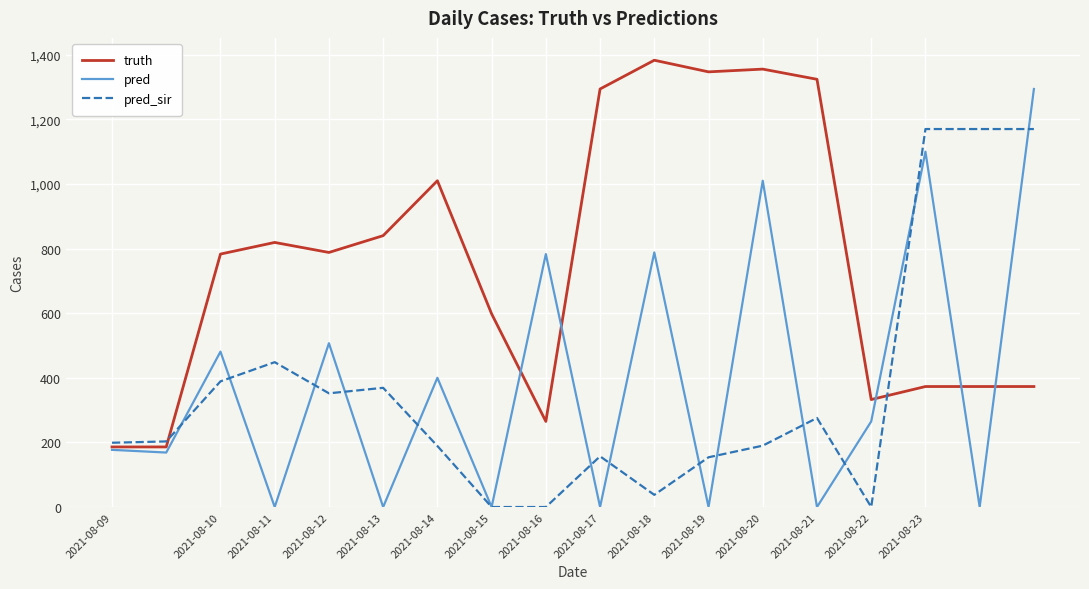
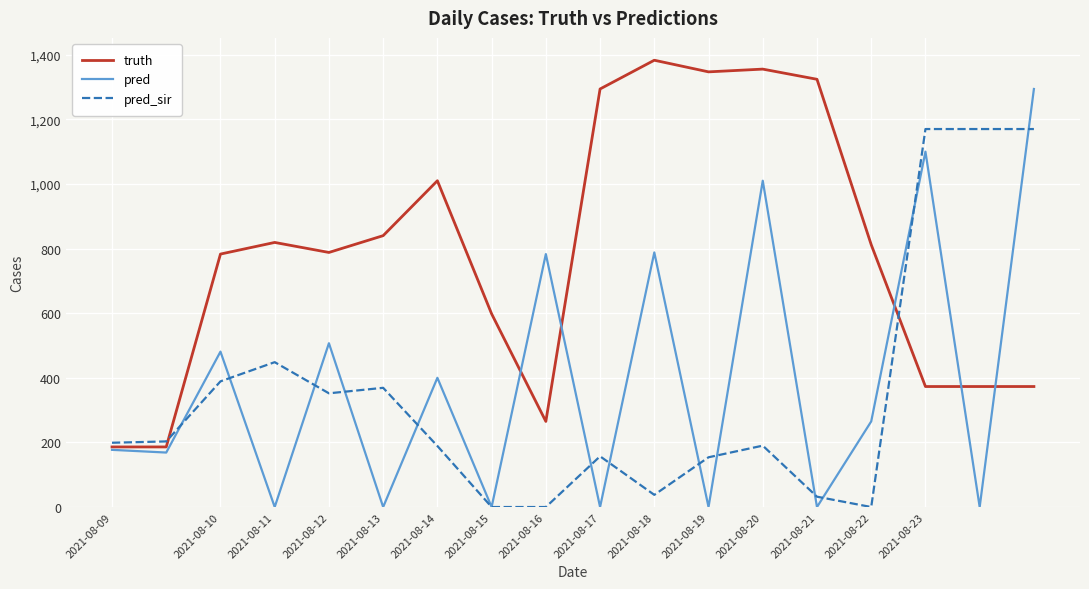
  {
    "truth": {
      "2021-08-10": "780",
      "2021-08-11": "820",
      "2021-08-12": "790",
      "2021-08-13": "840",
      "2021-08-14": "1,010",
      "2021-08-15": "600",
      "2021-08-16": "270",
      "2021-08-17": "1,290",
      "2021-08-18": "1,380",
      "2021-08-19": "1,350",
      "2021-08-20": "1,360",
      "2021-08-21": "1,320",
-     "2021-08-22": "330"
+     "2021-08-22": "810"
    },
    "pred": {
      "2021-08-10": "480",
      "2021-08-11": "0",
      "2021-08-12": "510",
      "2021-08-13": "0",
      "2021-08-14": "400",
      "2021-08-16": "780",
      "2021-08-17": "0",
      "2021-08-18": "790",
      "2021-08-19": "0",
      "2021-08-20": "1,010",
      "2021-08-21": "0",
      "2021-08-22": "270"
    },
    "pred_sir": {
      "2021-08-10": "390",
      "2021-08-11": "450",
      "2021-08-12": "350",
      "2021-08-13": "370",
      "2021-08-14": "190",
      "2021-08-16": "0",
      "2021-08-17": "160",
      "2021-08-18": "40",
      "2021-08-19": "150",
      "2021-08-20": "190",
-     "2021-08-21": "280",
+     "2021-08-21": "30",
      "2021-08-22": "0"
    }
  }
